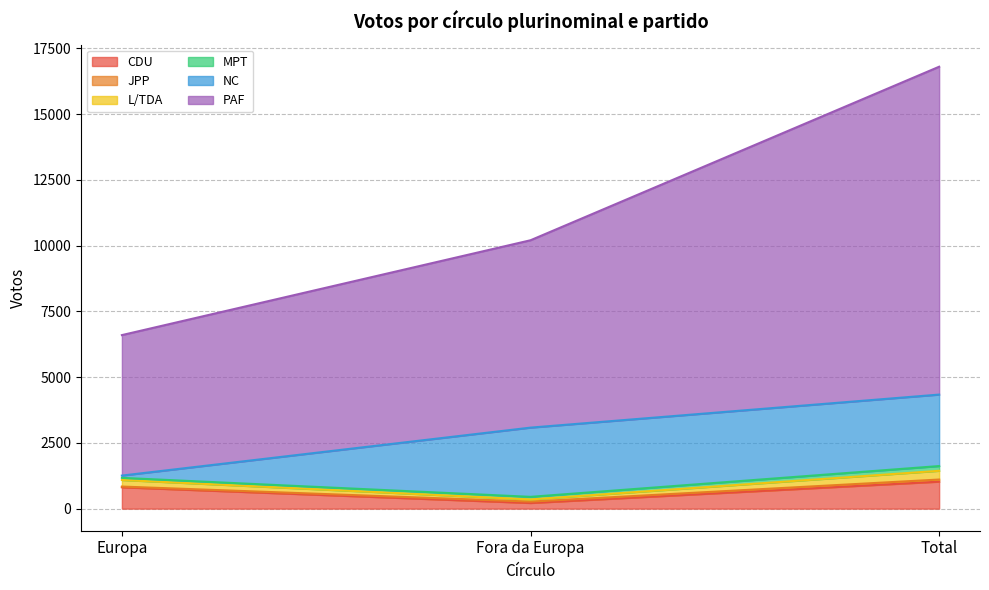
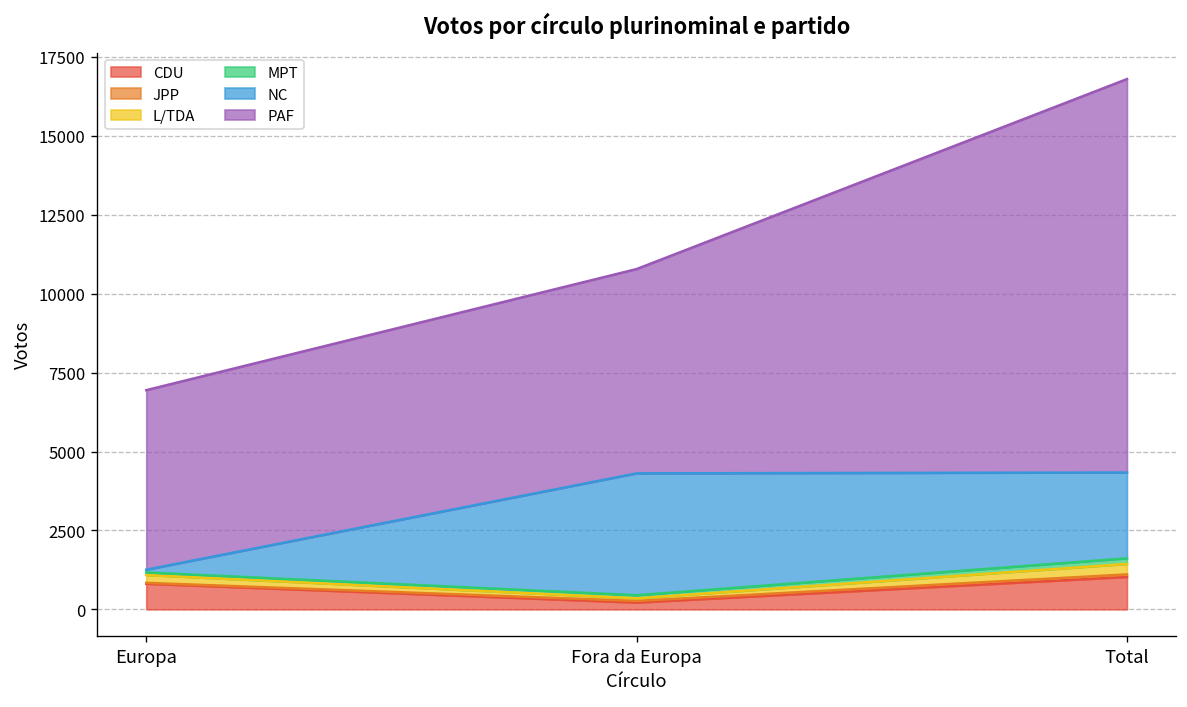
  {
    "L/TDA": {
      "Total": 300
    },
    "MPT": {
      "Fora da Europa": 100,
      "Total": 200
    },
    "NC": {
-     "Fora da Europa": 2600,
+     "Fora da Europa": 3900,
      "Total": 2700
    },
    "PAF": {
-     "Europa": 5300,
-     "Fora da Europa": 7100,
+     "Europa": 5700,
+     "Fora da Europa": 6500,
      "Total": 12500
    }
  }
